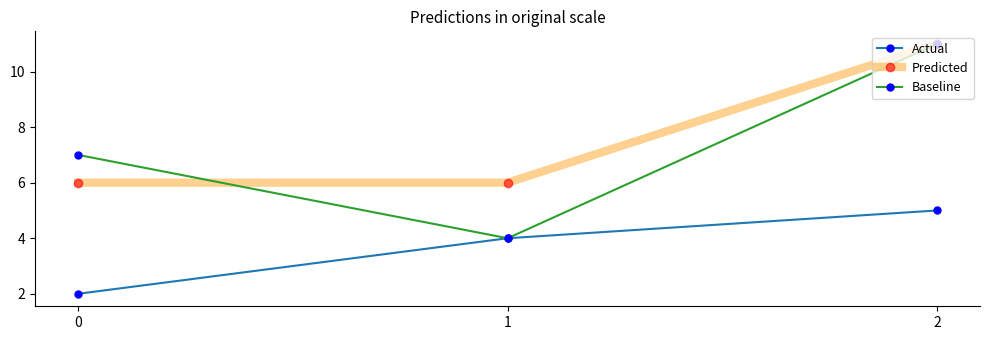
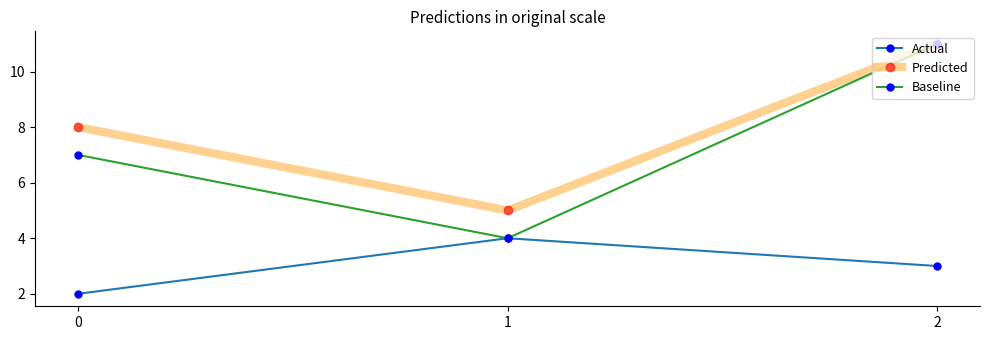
  {
    "Actual": {
      "0": 2,
-     "2": 5
+     "2": 3
    },
    "Predicted": {
-     "0": 6,
-     "1": 6
+     "0": 8,
+     "1": 5
    },
    "Baseline": {
      "0": 7
    }
  }
